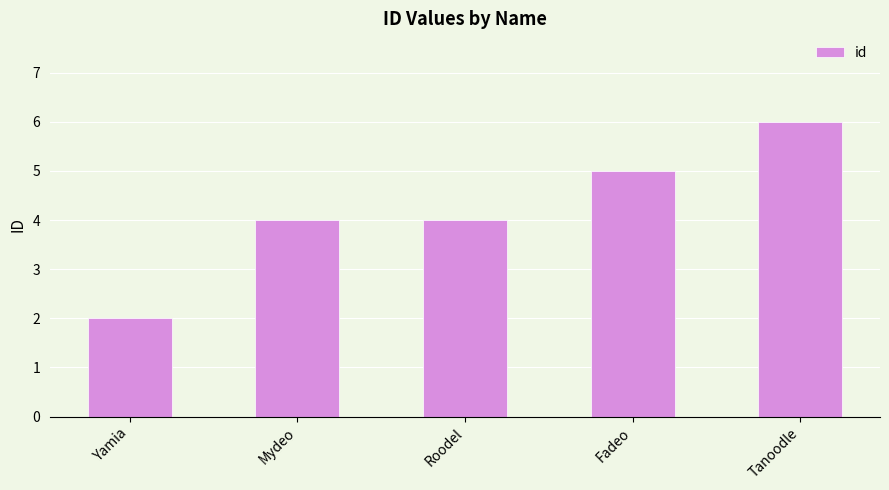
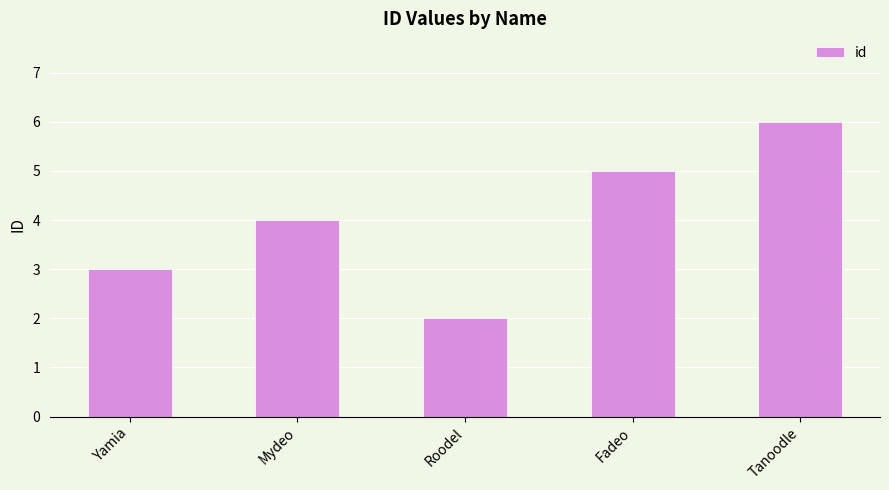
  {
-   "Yamia": 2,
+   "Yamia": 3,
    "Mydeo": 4,
-   "Roodel": 4,
+   "Roodel": 2,
    "Fadeo": 5,
    "Tanoodle": 6
  }
